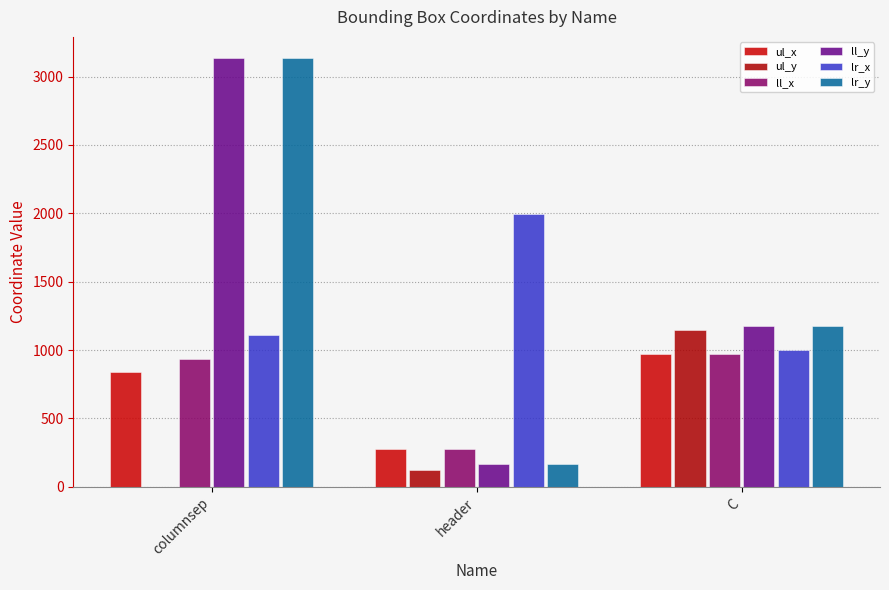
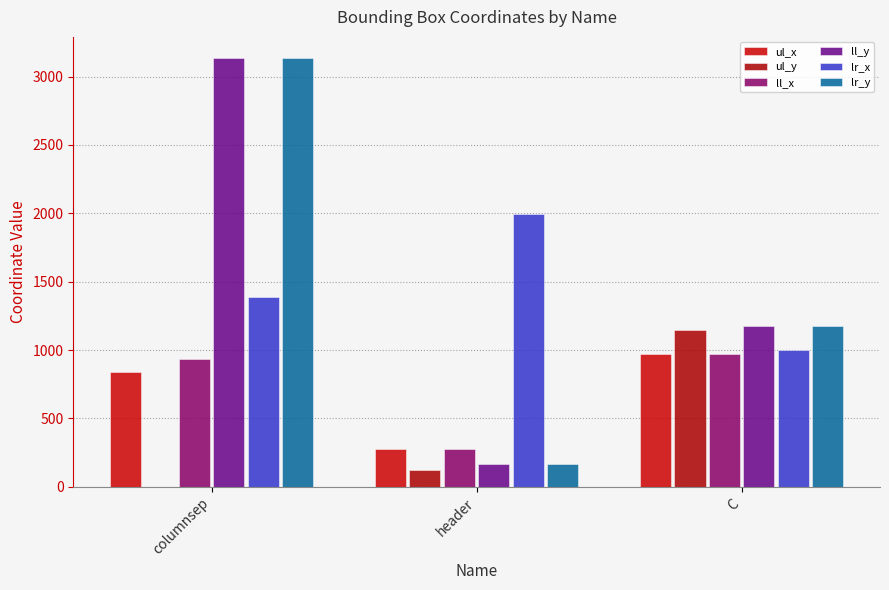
  {
    "lr_x": {
-     "columnsep": 1110,
+     "columnsep": 1390,
      "header": 1990,
      "C": 1000
    },
    "lr_y": {
      "columnsep": 3130,
      "header": 170,
      "C": 1180
    }
  }
